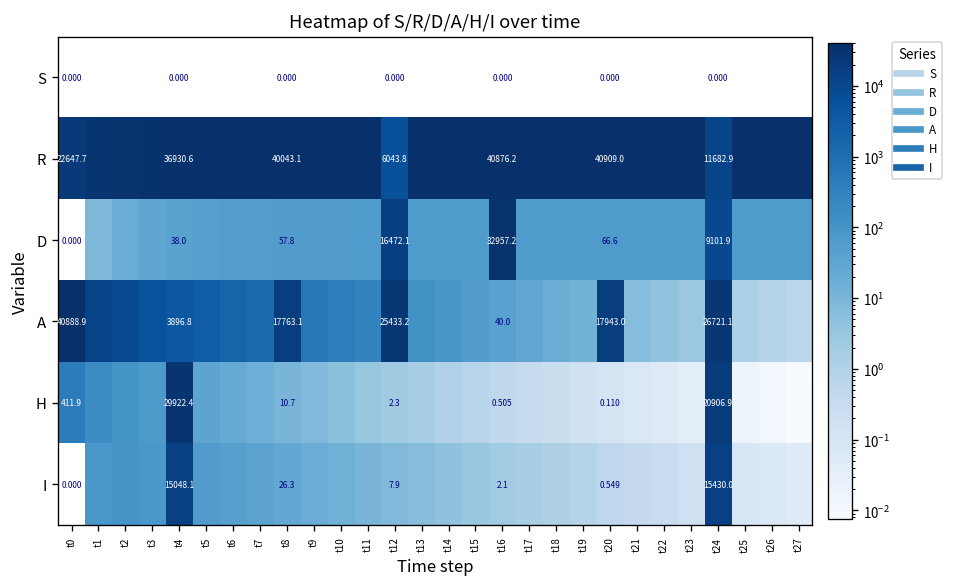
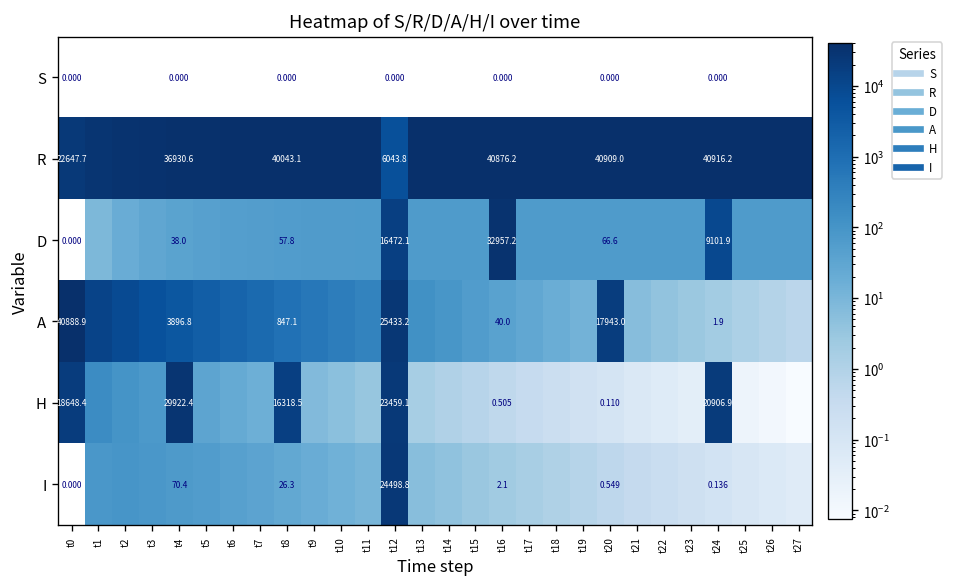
  {
    "S": {
      "t0": 0.000,
      "t4": 0.000,
      "t8": 0.000,
      "t12": 0.000,
      "t16": 0.000,
      "t20": 0.000,
      "t24": 0.000
    },
    "R": {
      "t0": 22647.7,
      "t4": 36930.6,
      "t8": 40043.1,
      "t12": 6043.8,
      "t16": 40876.2,
      "t20": 40909.0,
-     "t24": 11682.9
+     "t24": 40916.2
    },
    "D": {
      "t0": 0.000,
      "t4": 38.0,
      "t8": 57.8,
      "t12": 16472.1,
      "t16": 32957.2,
      "t20": 66.6,
      "t24": 9101.9
    },
    "A": {
      "t0": 40888.9,
      "t4": 3896.8,
-     "t8": 17763.1,
+     "t8": 847.1,
      "t12": 25433.2,
      "t16": 40.0,
      "t20": 17943.0,
-     "t24": 26721.1
+     "t24": 1.9
    },
    "H": {
-     "t0": 411.9,
+     "t0": 18648.4,
      "t4": 29922.4,
-     "t8": 10.7,
-     "t12": 2.3,
+     "t8": 16318.5,
+     "t12": 23459.1,
      "t16": 0.505,
      "t20": 0.110,
      "t24": 20906.9
    },
    "I": {
      "t0": 0.000,
-     "t4": 15048.1,
+     "t4": 70.4,
      "t8": 26.3,
-     "t12": 7.9,
+     "t12": 24498.8,
      "t16": 2.1,
      "t20": 0.549,
-     "t24": 15430.0
+     "t24": 0.136
    }
  }
